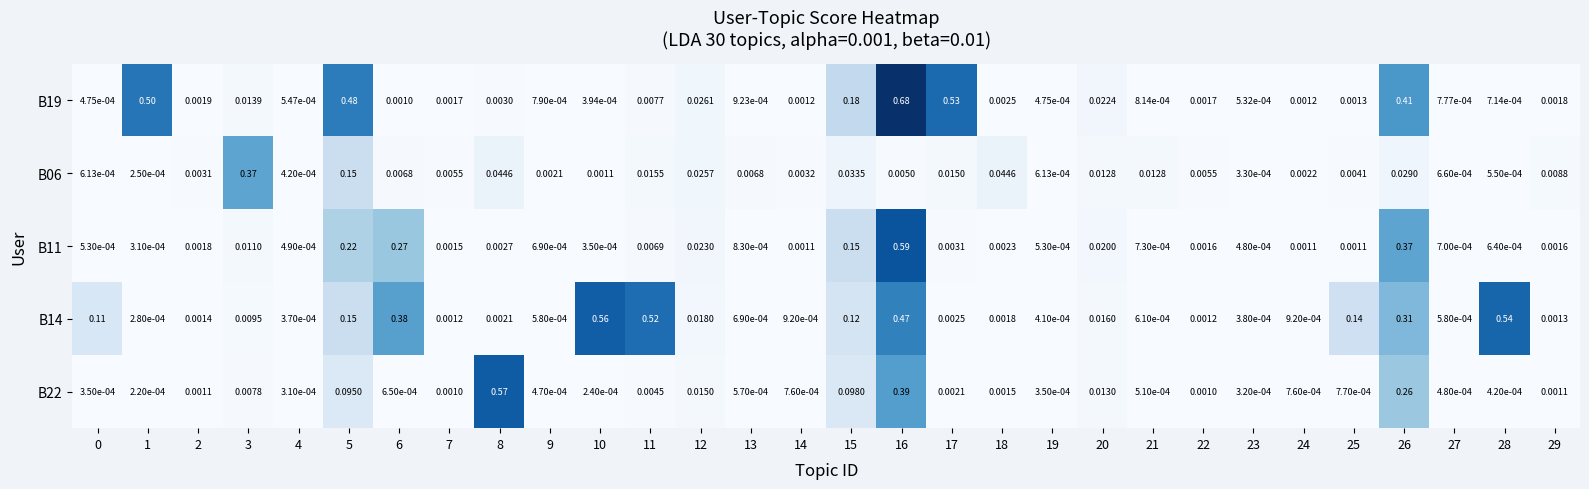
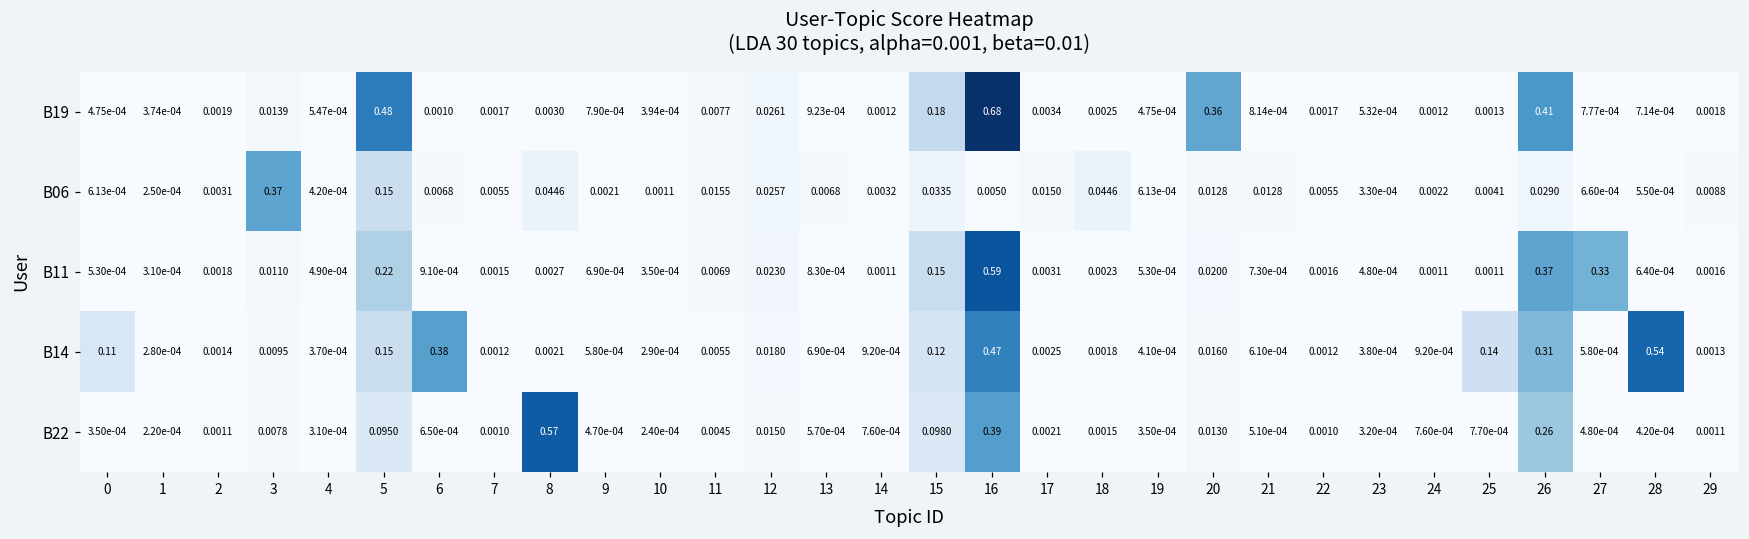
  {
    "B19": {
      "0": "4.75e-04",
-     "1": "0.50",
+     "1": "3.74e-04",
      "2": "0.0019",
      "3": "0.0139",
      "4": "5.47e-04",
      "5": "0.48",
      "6": "0.0010",
      "7": "0.0017",
      "8": "0.0030",
      "9": "7.90e-04",
      "10": "3.94e-04",
      "11": "0.0077",
      "12": "0.0261",
      "13": "9.23e-04",
      "14": "0.0012",
      "15": "0.18",
      "16": "0.68",
-     "17": "0.53",
+     "17": "0.0034",
      "18": "0.0025",
      "19": "4.75e-04",
-     "20": "0.0224",
+     "20": "0.36",
      "21": "8.14e-04",
      "22": "0.0017",
      "23": "5.32e-04",
      "24": "0.0012",
      "25": "0.0013",
      "26": "0.41",
      "27": "7.77e-04",
      "28": "7.14e-04",
      "29": "0.0018"
    },
    "B06": {
      "0": "6.13e-04",
      "1": "2.50e-04",
      "2": "0.0031",
      "3": "0.37",
      "4": "4.20e-04",
      "5": "0.15",
      "6": "0.0068",
      "7": "0.0055",
      "8": "0.0446",
      "9": "0.0021",
      "10": "0.0011",
      "11": "0.0155",
      "12": "0.0257",
      "13": "0.0068",
      "14": "0.0032",
      "15": "0.0335",
      "16": "0.0050",
      "17": "0.0150",
      "18": "0.0446",
      "19": "6.13e-04",
      "20": "0.0128",
      "21": "0.0128",
      "22": "0.0055",
      "23": "3.30e-04",
      "24": "0.0022",
      "25": "0.0041",
      "26": "0.0290",
      "27": "6.60e-04",
      "28": "5.50e-04",
      "29": "0.0088"
    },
    "B11": {
      "0": "5.30e-04",
      "1": "3.10e-04",
      "2": "0.0018",
      "3": "0.0110",
      "4": "4.90e-04",
      "5": "0.22",
-     "6": "0.27",
+     "6": "9.10e-04",
      "7": "0.0015",
      "8": "0.0027",
      "9": "6.90e-04",
      "10": "3.50e-04",
      "11": "0.0069",
      "12": "0.0230",
      "13": "8.30e-04",
      "14": "0.0011",
      "15": "0.15",
      "16": "0.59",
      "17": "0.0031",
      "18": "0.0023",
      "19": "5.30e-04",
      "20": "0.0200",
      "21": "7.30e-04",
      "22": "0.0016",
      "23": "4.80e-04",
      "24": "0.0011",
      "25": "0.0011",
      "26": "0.37",
-     "27": "7.00e-04",
+     "27": "0.33",
      "28": "6.40e-04",
      "29": "0.0016"
    },
    "B14": {
      "0": "0.11",
      "1": "2.80e-04",
      "2": "0.0014",
      "3": "0.0095",
      "4": "3.70e-04",
      "5": "0.15",
      "6": "0.38",
      "7": "0.0012",
      "8": "0.0021",
      "9": "5.80e-04",
-     "10": "0.56",
-     "11": "0.52",
+     "10": "2.90e-04",
+     "11": "0.0055",
      "12": "0.0180",
      "13": "6.90e-04",
      "14": "9.20e-04",
      "15": "0.12",
      "16": "0.47",
      "17": "0.0025",
      "18": "0.0018",
      "19": "4.10e-04",
      "20": "0.0160",
      "21": "6.10e-04",
      "22": "0.0012",
      "23": "3.80e-04",
      "24": "9.20e-04",
      "25": "0.14",
      "26": "0.31",
      "27": "5.80e-04",
      "28": "0.54",
      "29": "0.0013"
    },
    "B22": {
      "0": "3.50e-04",
      "1": "2.20e-04",
      "2": "0.0011",
      "3": "0.0078",
      "4": "3.10e-04",
      "5": "0.0950",
      "6": "6.50e-04",
      "7": "0.0010",
      "8": "0.57",
      "9": "4.70e-04",
      "10": "2.40e-04",
      "11": "0.0045",
      "12": "0.0150",
      "13": "5.70e-04",
      "14": "7.60e-04",
      "15": "0.0980",
      "16": "0.39",
      "17": "0.0021",
      "18": "0.0015",
      "19": "3.50e-04",
      "20": "0.0130",
      "21": "5.10e-04",
      "22": "0.0010",
      "23": "3.20e-04",
      "24": "7.60e-04",
      "25": "7.70e-04",
      "26": "0.26",
      "27": "4.80e-04",
      "28": "4.20e-04",
      "29": "0.0011"
    }
  }
